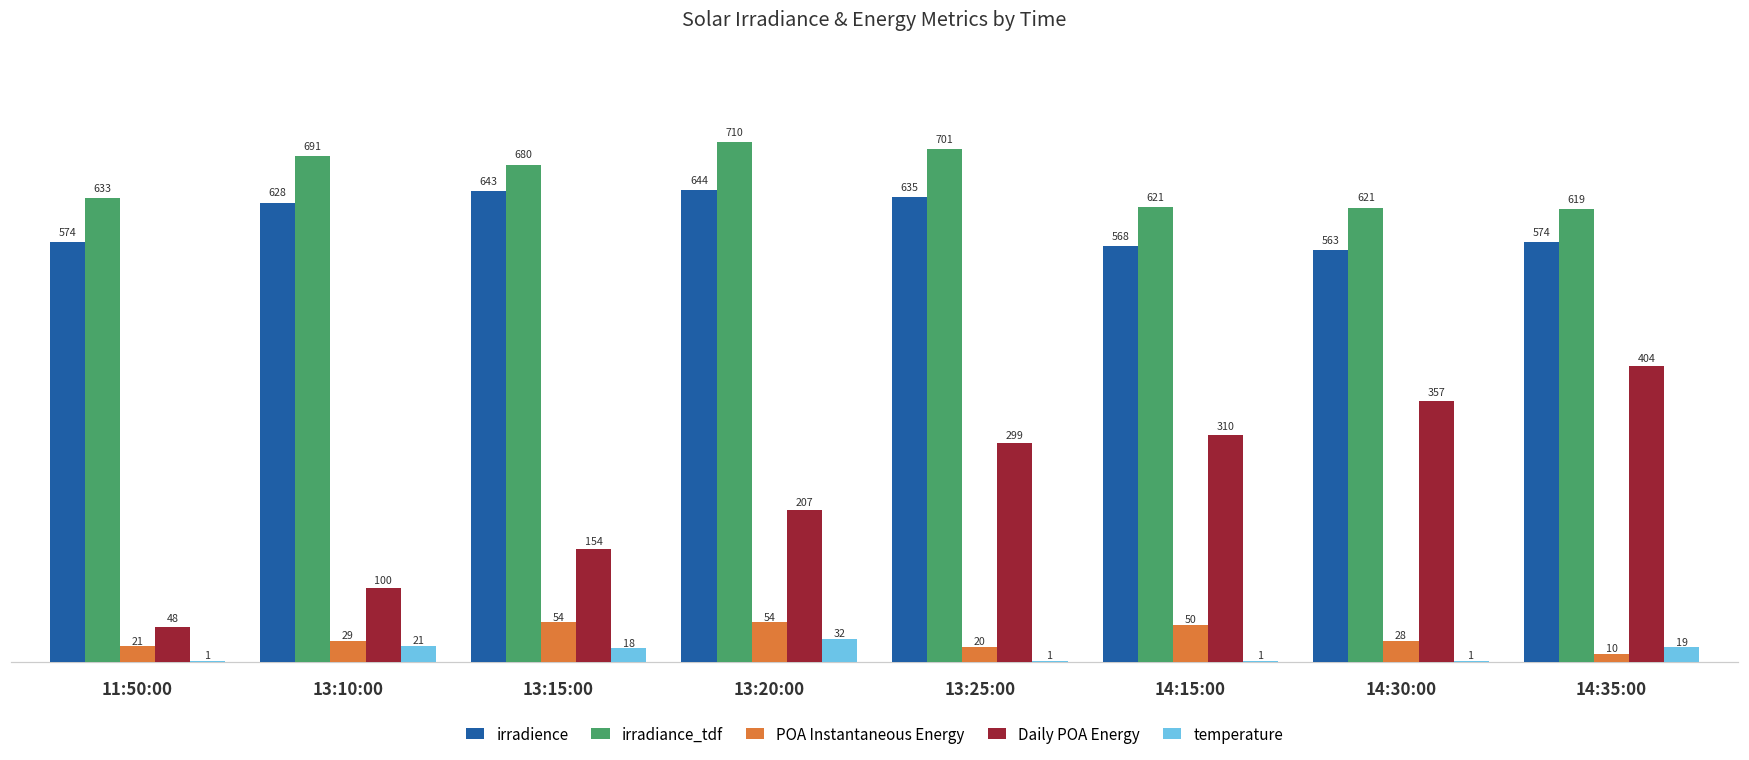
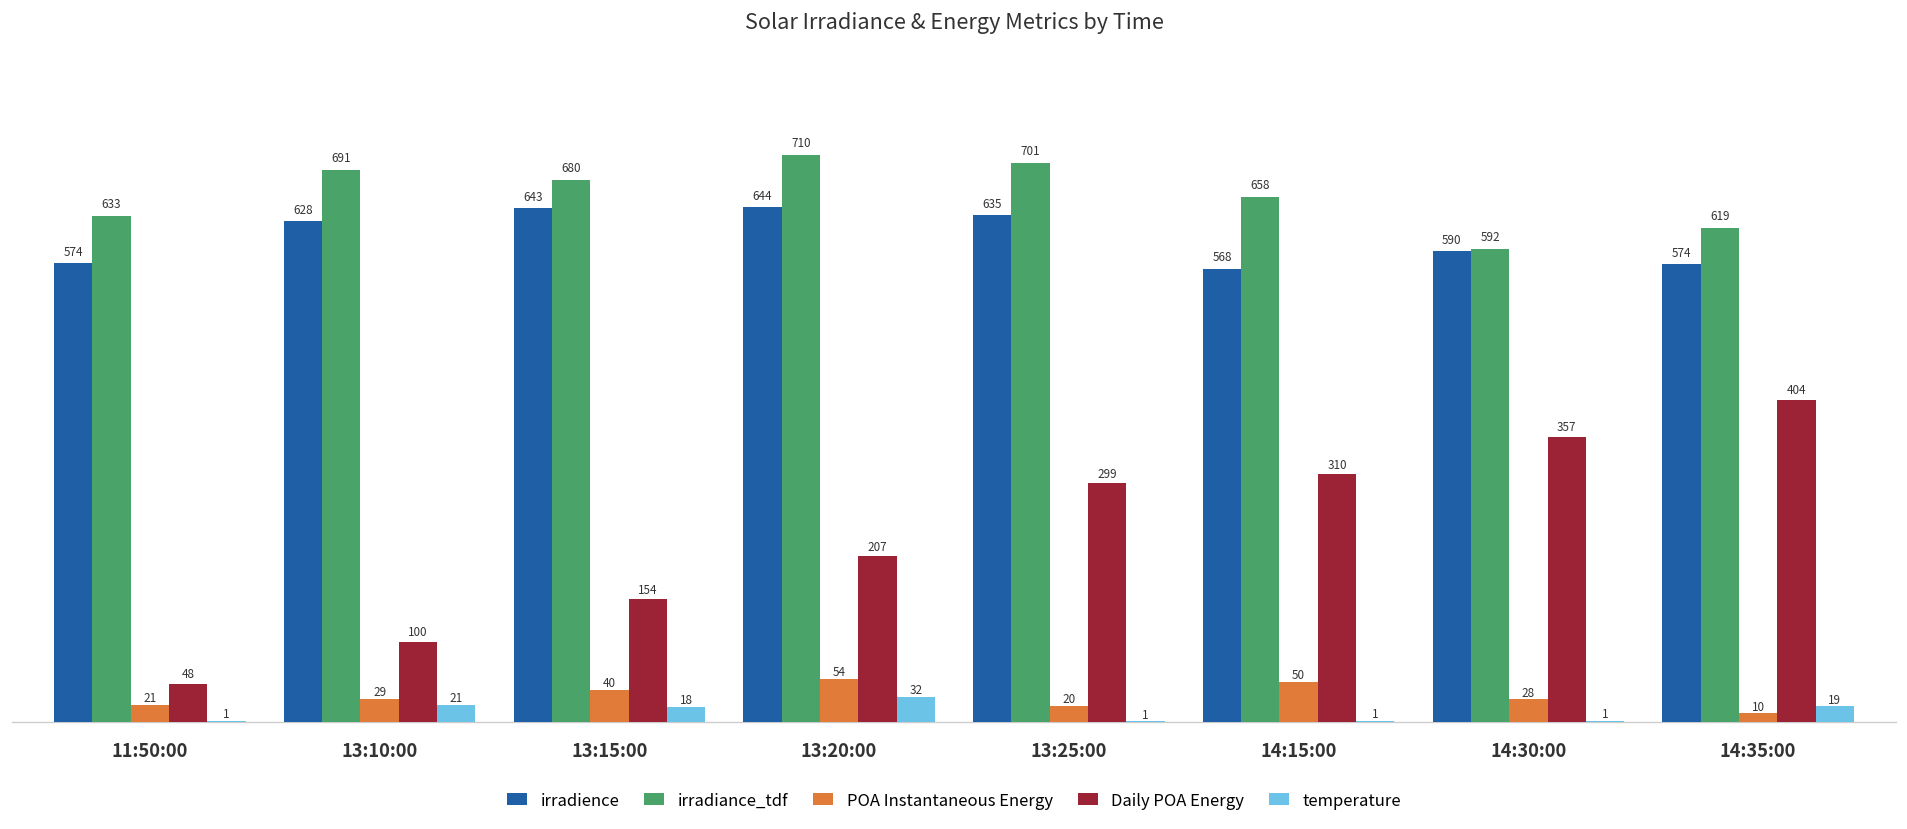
  {
    "irradience": {
      "11:50:00": 574,
      "13:10:00": 628,
      "13:15:00": 643,
      "13:20:00": 644,
      "13:25:00": 635,
      "14:15:00": 568,
-     "14:30:00": 563,
+     "14:30:00": 590,
      "14:35:00": 574
    },
    "irradiance_tdf": {
      "11:50:00": 633,
      "13:10:00": 691,
      "13:15:00": 680,
      "13:20:00": 710,
      "13:25:00": 701,
-     "14:15:00": 621,
-     "14:30:00": 621,
+     "14:15:00": 658,
+     "14:30:00": 592,
      "14:35:00": 619
    },
    "POA Instantaneous Energy": {
      "11:50:00": 21,
      "13:10:00": 29,
-     "13:15:00": 54,
+     "13:15:00": 40,
      "13:20:00": 54,
      "13:25:00": 20,
      "14:15:00": 50,
      "14:30:00": 28,
      "14:35:00": 10
    },
    "Daily POA Energy": {
      "11:50:00": 48,
      "13:10:00": 100,
      "13:15:00": 154,
      "13:20:00": 207,
      "13:25:00": 299,
      "14:15:00": 310,
      "14:30:00": 357,
      "14:35:00": 404
    },
    "temperature": {
      "11:50:00": 1,
      "13:10:00": 21,
      "13:15:00": 18,
      "13:20:00": 32,
      "13:25:00": 1,
      "14:15:00": 1,
      "14:30:00": 1,
      "14:35:00": 19
    }
  }
